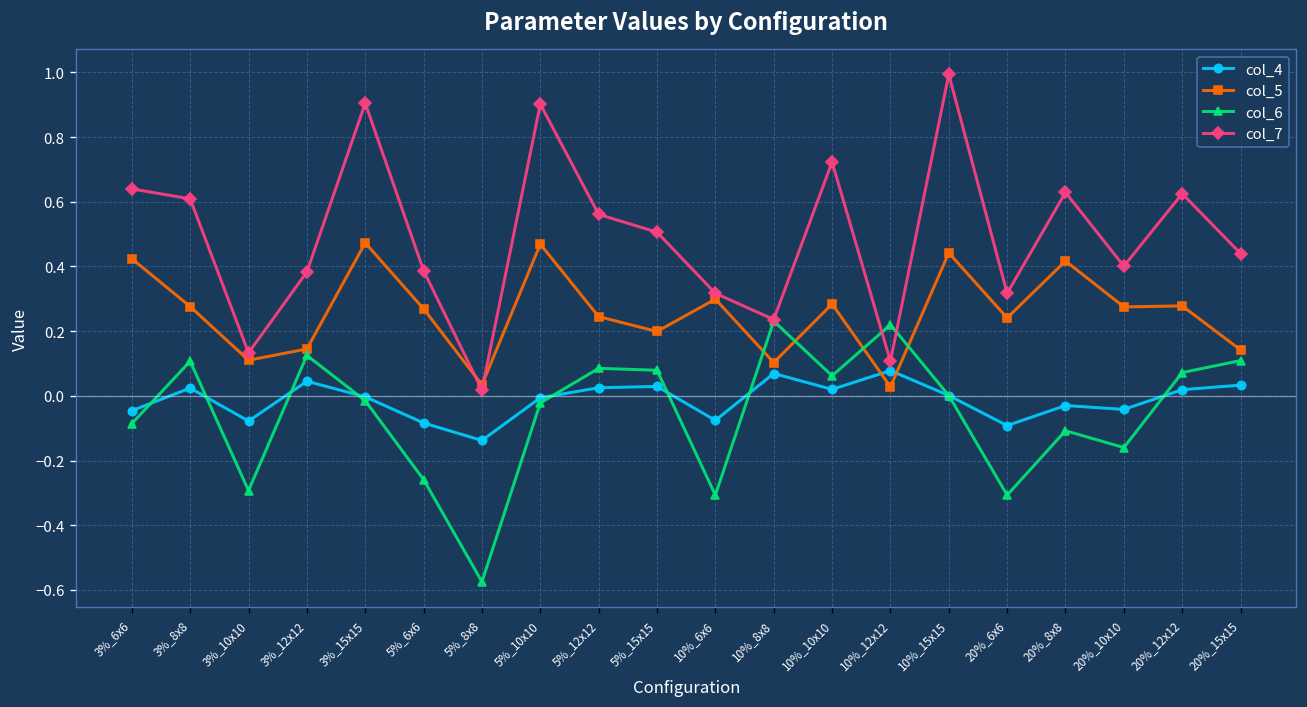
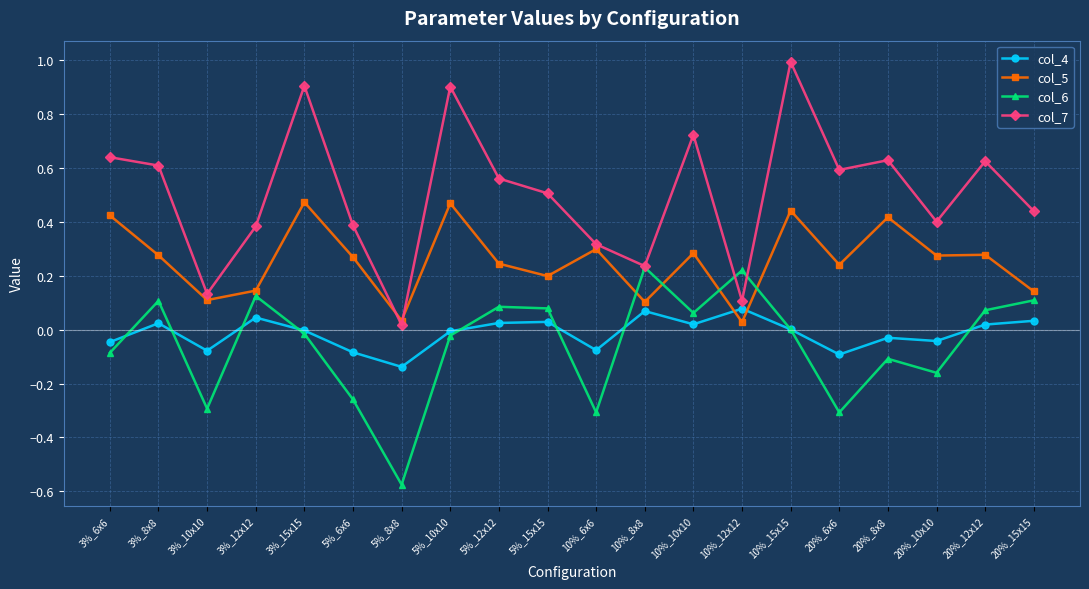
  {
    "col_4": {
      "3%_6x6": -0.05,
      "3%_8x8": 0.02,
      "3%_10x10": -0.08,
      "3%_12x12": 0.05,
      "3%_15x15": 0.00,
      "5%_6x6": -0.08,
      "5%_8x8": -0.14,
      "5%_10x10": -0.01,
      "5%_12x12": 0.03,
      "5%_15x15": 0.03,
      "10%_6x6": -0.08,
      "10%_8x8": 0.07,
      "10%_10x10": 0.02,
      "10%_12x12": 0.08,
      "20%_6x6": -0.09,
      "20%_8x8": -0.03,
      "20%_10x10": -0.04,
      "20%_12x12": 0.02,
      "20%_15x15": 0.03
    },
    "col_5": {
      "3%_6x6": 0.42,
      "3%_8x8": 0.28,
      "3%_10x10": 0.11,
      "3%_12x12": 0.15,
      "3%_15x15": 0.47,
      "5%_6x6": 0.27,
      "5%_8x8": 0.03,
      "5%_10x10": 0.47,
      "5%_12x12": 0.25,
      "5%_15x15": 0.20,
      "10%_6x6": 0.30,
      "10%_8x8": 0.10,
      "10%_10x10": 0.28,
      "10%_12x12": 0.03,
      "10%_15x15": 0.44,
      "20%_6x6": 0.24,
      "20%_8x8": 0.42,
      "20%_10x10": 0.28,
      "20%_12x12": 0.28,
      "20%_15x15": 0.14
    },
    "col_6": {
      "3%_6x6": -0.09,
      "3%_8x8": 0.11,
      "3%_10x10": -0.29,
      "3%_12x12": 0.13,
      "3%_15x15": -0.02,
      "5%_6x6": -0.26,
      "5%_8x8": -0.58,
      "5%_10x10": -0.02,
      "5%_12x12": 0.09,
      "5%_15x15": 0.08,
      "10%_6x6": -0.31,
      "10%_10x10": 0.06,
      "10%_12x12": 0.22,
      "20%_6x6": -0.31,
      "20%_8x8": -0.11,
      "20%_10x10": -0.16,
      "20%_12x12": 0.07,
      "20%_15x15": 0.11
    },
    "col_7": {
      "3%_6x6": 0.64,
      "3%_8x8": 0.61,
      "3%_10x10": 0.13,
      "3%_12x12": 0.38,
      "3%_15x15": 0.91,
      "5%_6x6": 0.39,
      "5%_8x8": 0.02,
      "5%_10x10": 0.90,
      "5%_12x12": 0.56,
      "5%_15x15": 0.51,
      "10%_6x6": 0.32,
      "10%_10x10": 0.72,
      "10%_12x12": 0.11,
      "10%_15x15": 0.99,
-     "20%_6x6": 0.32,
+     "20%_6x6": 0.59,
      "20%_8x8": 0.63,
      "20%_10x10": 0.40,
      "20%_12x12": 0.63,
      "20%_15x15": 0.44
    }
  }
